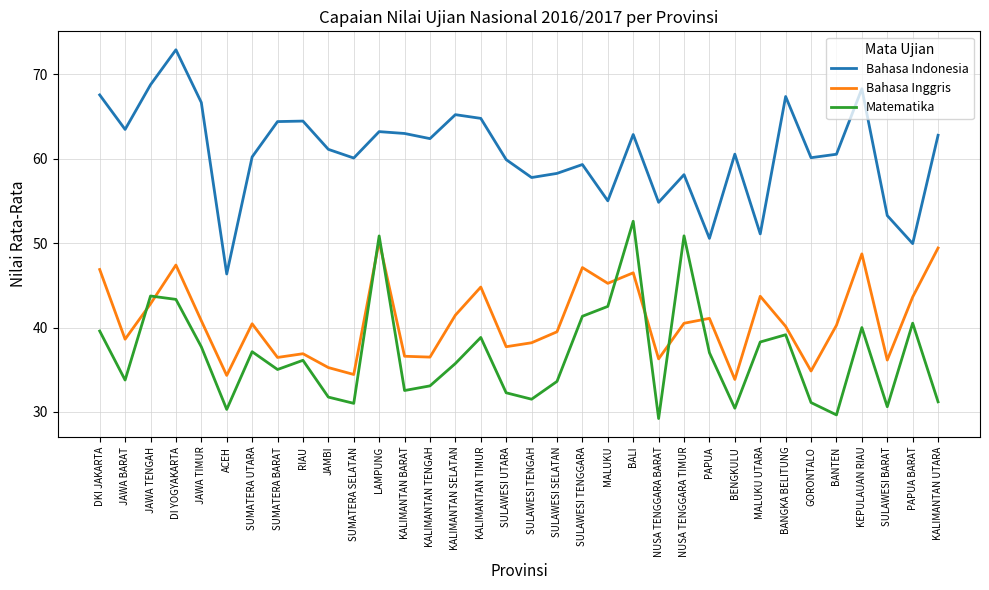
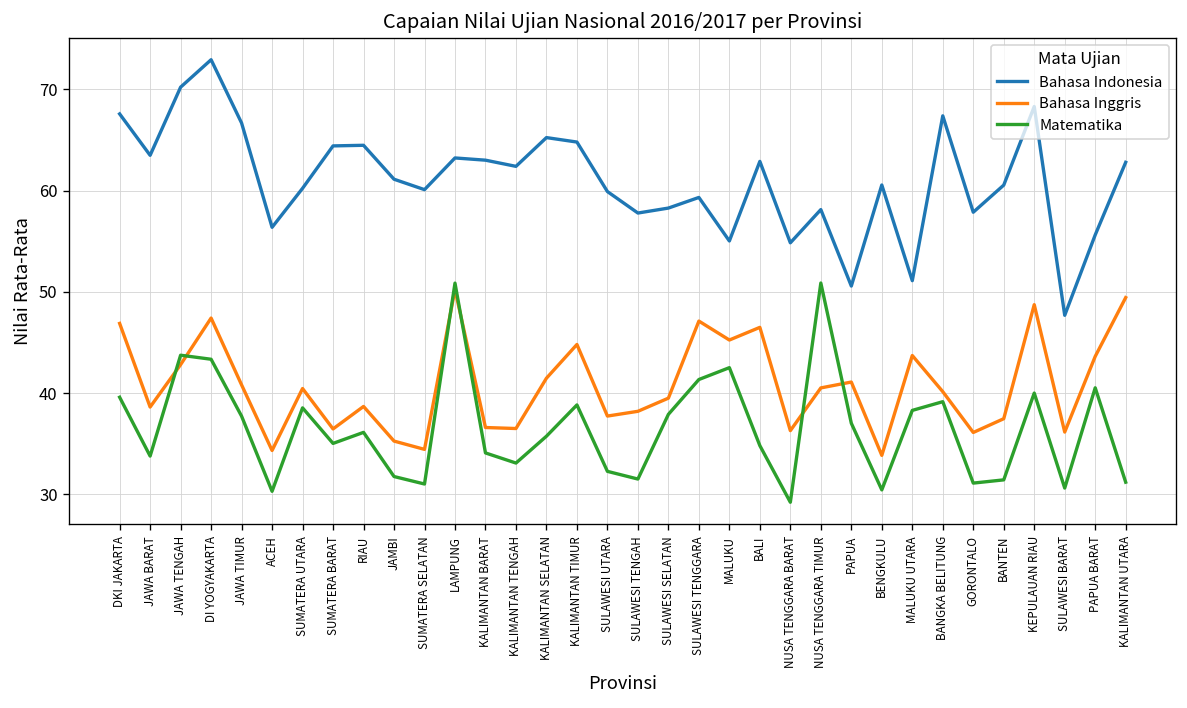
  {
    "Bahasa Indonesia": {
      "DKI JAKARTA": 68,
      "JAWA BARAT": 63,
-     "JAWA TENGAH": 69,
+     "JAWA TENGAH": 70,
      "DI YOGYAKARTA": 73,
      "JAWA TIMUR": 67,
-     "ACEH": 46,
+     "ACEH": 56,
      "SUMATERA UTARA": 60,
      "SUMATERA BARAT": 64,
      "RIAU": 64,
      "JAMBI": 61,
      "SUMATERA SELATAN": 60,
      "LAMPUNG": 63,
      "KALIMANTAN BARAT": 63,
      "KALIMANTAN TENGAH": 62,
      "KALIMANTAN SELATAN": 65,
      "KALIMANTAN TIMUR": 65,
      "SULAWESI UTARA": 60,
      "SULAWESI TENGAH": 58,
      "SULAWESI SELATAN": 58,
      "SULAWESI TENGGARA": 59,
      "MALUKU": 55,
      "BALI": 63,
      "NUSA TENGGARA BARAT": 55,
      "NUSA TENGGARA TIMUR": 58,
      "PAPUA": 51,
      "BENGKULU": 61,
      "MALUKU UTARA": 51,
      "BANGKA BELITUNG": 67,
-     "GORONTALO": 60,
+     "GORONTALO": 58,
      "BANTEN": 61,
-     "SULAWESI BARAT": 53,
-     "PAPUA BARAT": 50,
+     "SULAWESI BARAT": 48,
+     "PAPUA BARAT": 56,
      "KALIMANTAN UTARA": 63
    },
    "Bahasa Inggris": {
      "DKI JAKARTA": 47,
      "JAWA BARAT": 39,
      "JAWA TENGAH": 43,
      "DI YOGYAKARTA": 47,
      "JAWA TIMUR": 41,
      "ACEH": 34,
      "SUMATERA UTARA": 40,
      "SUMATERA BARAT": 36,
-     "RIAU": 37,
+     "RIAU": 39,
      "JAMBI": 35,
      "SUMATERA SELATAN": 34,
      "LAMPUNG": 50,
      "KALIMANTAN BARAT": 37,
      "KALIMANTAN TENGAH": 37,
      "KALIMANTAN SELATAN": 41,
      "KALIMANTAN TIMUR": 45,
      "SULAWESI UTARA": 38,
      "SULAWESI TENGAH": 38,
      "SULAWESI SELATAN": 40,
      "SULAWESI TENGGARA": 47,
      "MALUKU": 45,
      "BALI": 46,
      "NUSA TENGGARA BARAT": 36,
      "NUSA TENGGARA TIMUR": 41,
      "PAPUA": 41,
      "BENGKULU": 34,
      "MALUKU UTARA": 44,
      "BANGKA BELITUNG": 40,
-     "GORONTALO": 35,
-     "BANTEN": 40,
+     "GORONTALO": 36,
+     "BANTEN": 37,
      "KEPULAUAN RIAU": 49,
      "SULAWESI BARAT": 36,
      "PAPUA BARAT": 44,
      "KALIMANTAN UTARA": 49
    },
    "Matematika": {
      "DKI JAKARTA": 40,
      "JAWA BARAT": 34,
      "JAWA TENGAH": 44,
      "DI YOGYAKARTA": 43,
      "JAWA TIMUR": 38,
      "ACEH": 30,
-     "SUMATERA UTARA": 37,
+     "SUMATERA UTARA": 39,
      "SUMATERA BARAT": 35,
      "RIAU": 36,
      "JAMBI": 32,
      "SUMATERA SELATAN": 31,
      "LAMPUNG": 51,
-     "KALIMANTAN BARAT": 33,
+     "KALIMANTAN BARAT": 34,
      "KALIMANTAN TENGAH": 33,
      "KALIMANTAN SELATAN": 36,
      "KALIMANTAN TIMUR": 39,
      "SULAWESI UTARA": 32,
      "SULAWESI TENGAH": 32,
-     "SULAWESI SELATAN": 34,
+     "SULAWESI SELATAN": 38,
      "SULAWESI TENGGARA": 41,
      "MALUKU": 43,
-     "BALI": 53,
+     "BALI": 35,
      "NUSA TENGGARA BARAT": 29,
      "NUSA TENGGARA TIMUR": 51,
      "PAPUA": 37,
      "BENGKULU": 30,
      "MALUKU UTARA": 38,
      "BANGKA BELITUNG": 39,
      "GORONTALO": 31,
-     "BANTEN": 30,
+     "BANTEN": 31,
      "KEPULAUAN RIAU": 40,
      "SULAWESI BARAT": 31,
      "PAPUA BARAT": 41,
      "KALIMANTAN UTARA": 31
    }
  }
